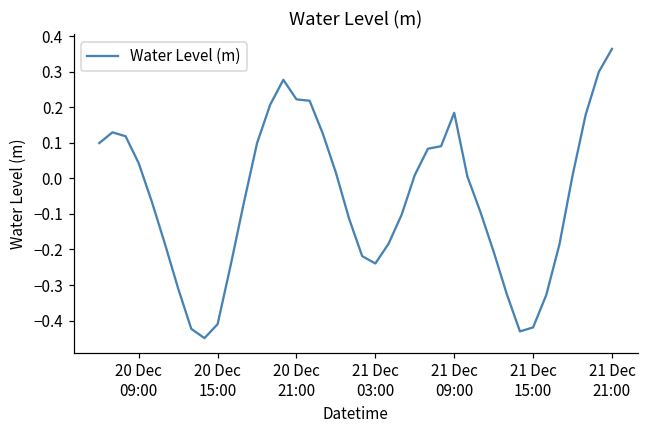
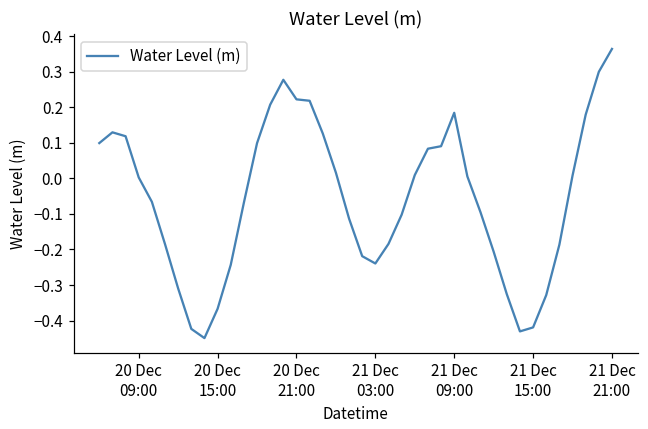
  {
-   "20 Dec 09:00": 0.04,
-   "20 Dec 15:00": -0.41,
+   "20 Dec 09:00": 0.00,
+   "20 Dec 15:00": -0.37,
    "20 Dec 21:00": 0.22,
    "21 Dec 03:00": -0.24,
    "21 Dec 09:00": 0.18,
    "21 Dec 15:00": -0.42,
    "21 Dec 21:00": 0.36
  }
